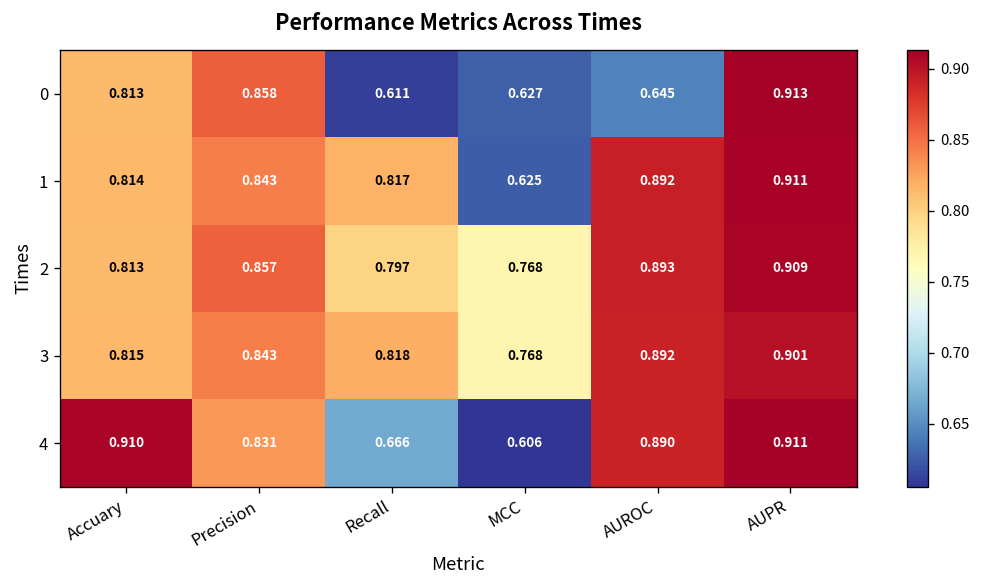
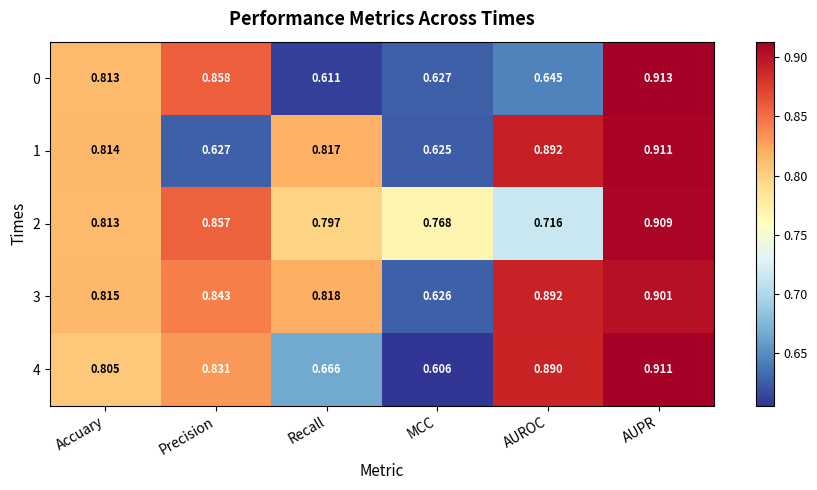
  {
    "0": {
      "Accuary": 0.813,
      "Precision": 0.858,
      "Recall": 0.611,
      "MCC": 0.627,
      "AUROC": 0.645,
      "AUPR": 0.913
    },
    "1": {
      "Accuary": 0.814,
-     "Precision": 0.843,
+     "Precision": 0.627,
      "Recall": 0.817,
      "MCC": 0.625,
      "AUROC": 0.892,
      "AUPR": 0.911
    },
    "2": {
      "Accuary": 0.813,
      "Precision": 0.857,
      "Recall": 0.797,
      "MCC": 0.768,
-     "AUROC": 0.893,
+     "AUROC": 0.716,
      "AUPR": 0.909
    },
    "3": {
      "Accuary": 0.815,
      "Precision": 0.843,
      "Recall": 0.818,
-     "MCC": 0.768,
+     "MCC": 0.626,
      "AUROC": 0.892,
      "AUPR": 0.901
    },
    "4": {
-     "Accuary": 0.910,
+     "Accuary": 0.805,
      "Precision": 0.831,
      "Recall": 0.666,
      "MCC": 0.606,
      "AUROC": 0.890,
      "AUPR": 0.911
    }
  }
